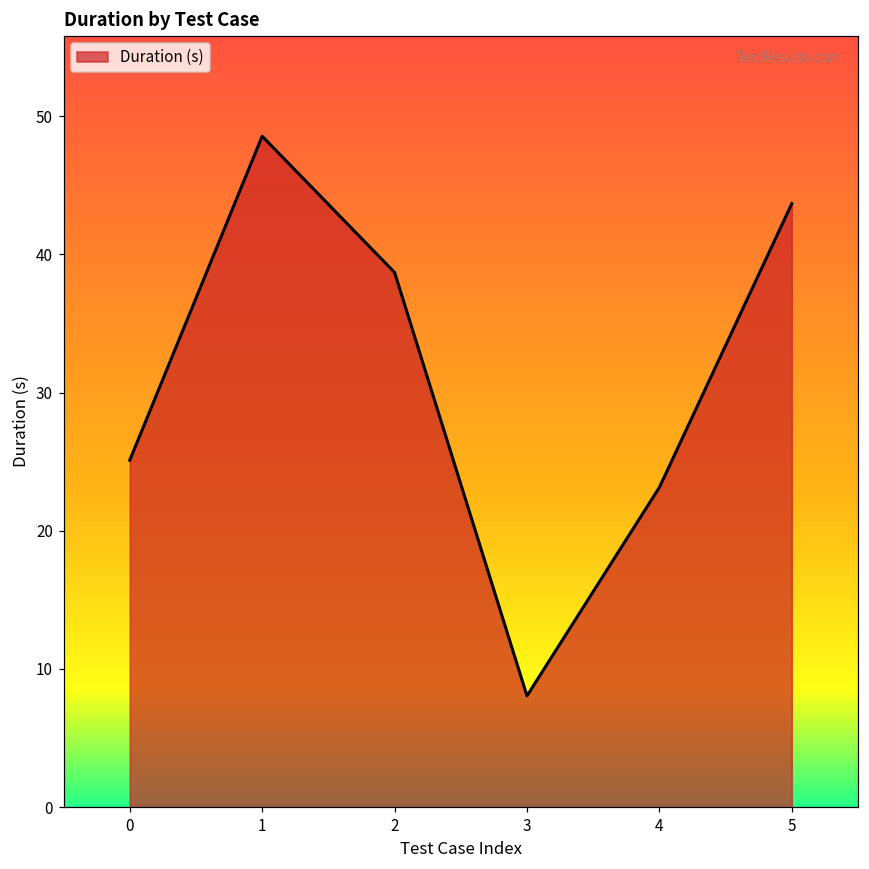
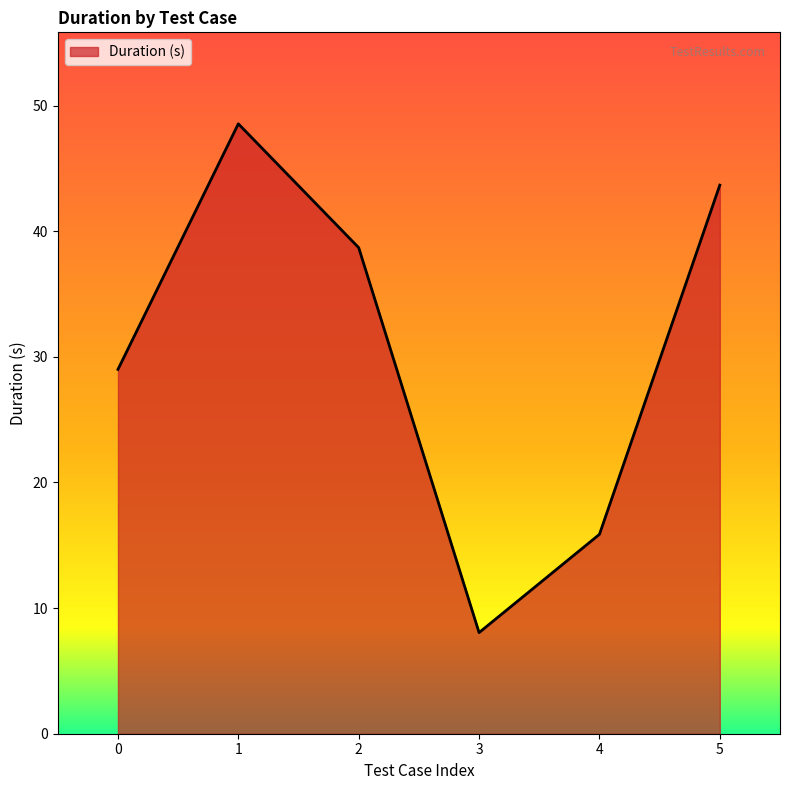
  {
-   "0": 25.1,
+   "0": 29.0,
    "1": 48.6,
    "2": 38.7,
    "3": 8.1,
-   "4": 23.1,
+   "4": 15.9,
    "5": 43.7
  }
